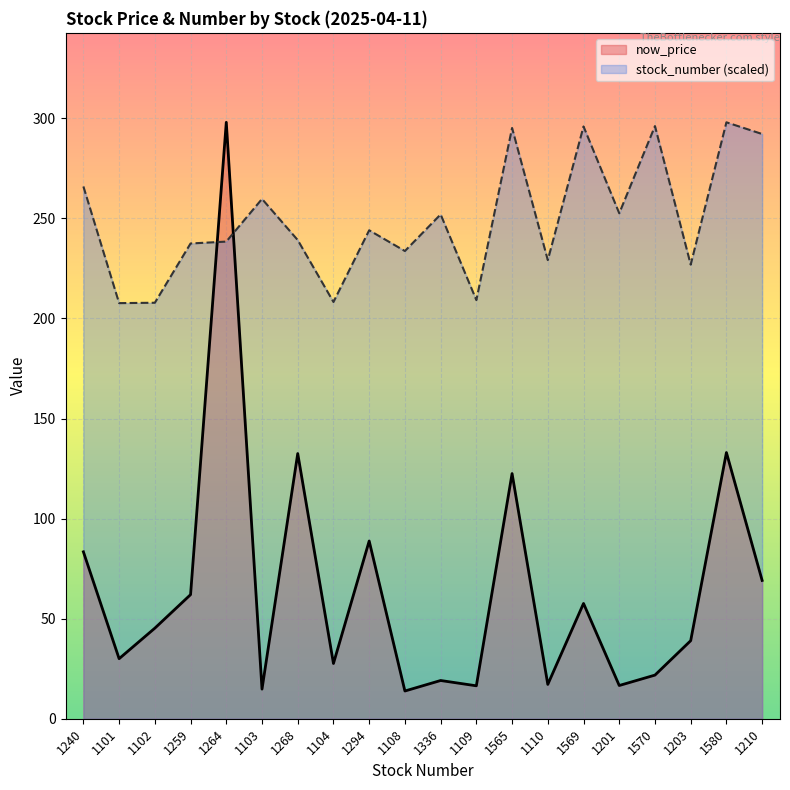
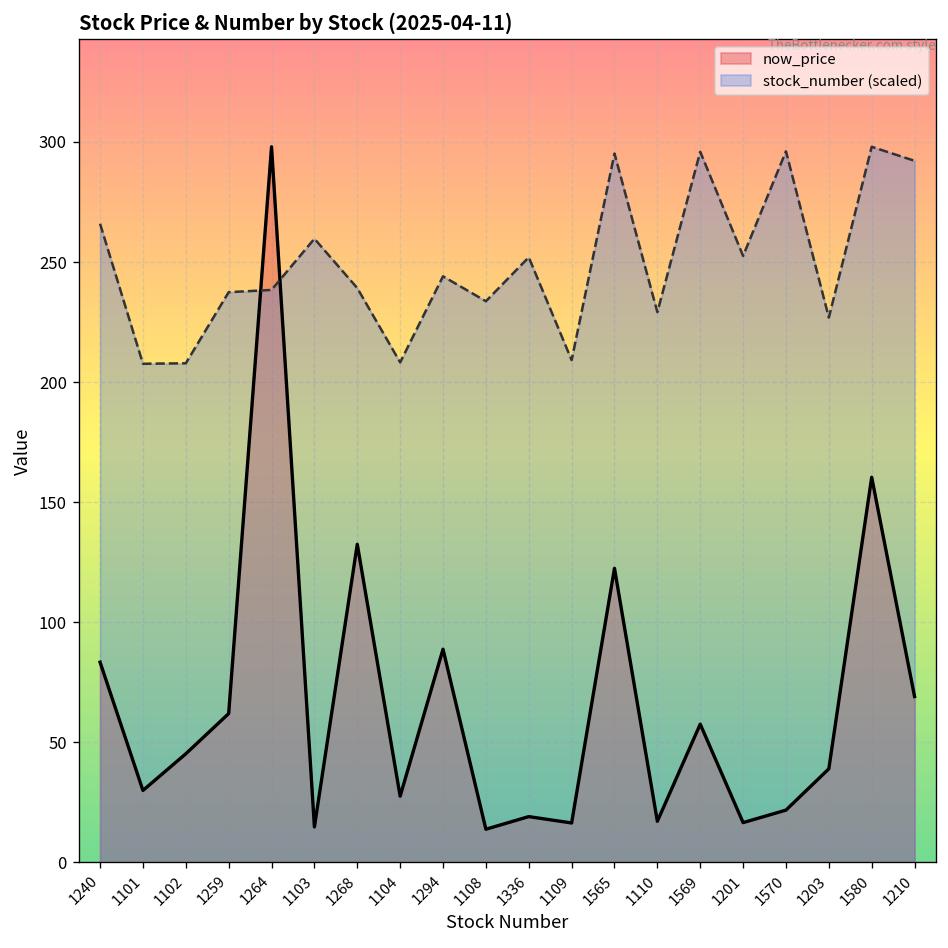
  {
    "now_price": {
      "1240": 83,
      "1101": 30,
      "1102": 45,
      "1259": 62,
      "1264": 298,
      "1103": 15,
      "1268": 133,
      "1104": 28,
      "1294": 89,
      "1108": 14,
      "1336": 19,
      "1109": 16,
      "1565": 123,
      "1110": 17,
      "1569": 58,
      "1201": 17,
      "1570": 22,
      "1203": 39,
-     "1580": 133,
+     "1580": 160,
      "1210": 69
    },
    "stock_number (scaled)": {
      "1240": 266,
      "1101": 208,
      "1102": 208,
      "1259": 237,
      "1264": 238,
      "1103": 260,
      "1268": 239,
      "1104": 208,
      "1294": 244,
      "1108": 234,
      "1336": 252,
      "1109": 209,
      "1565": 295,
      "1110": 229,
      "1569": 296,
      "1201": 253,
      "1570": 296,
      "1203": 227,
      "1580": 298,
      "1210": 292
    }
  }
